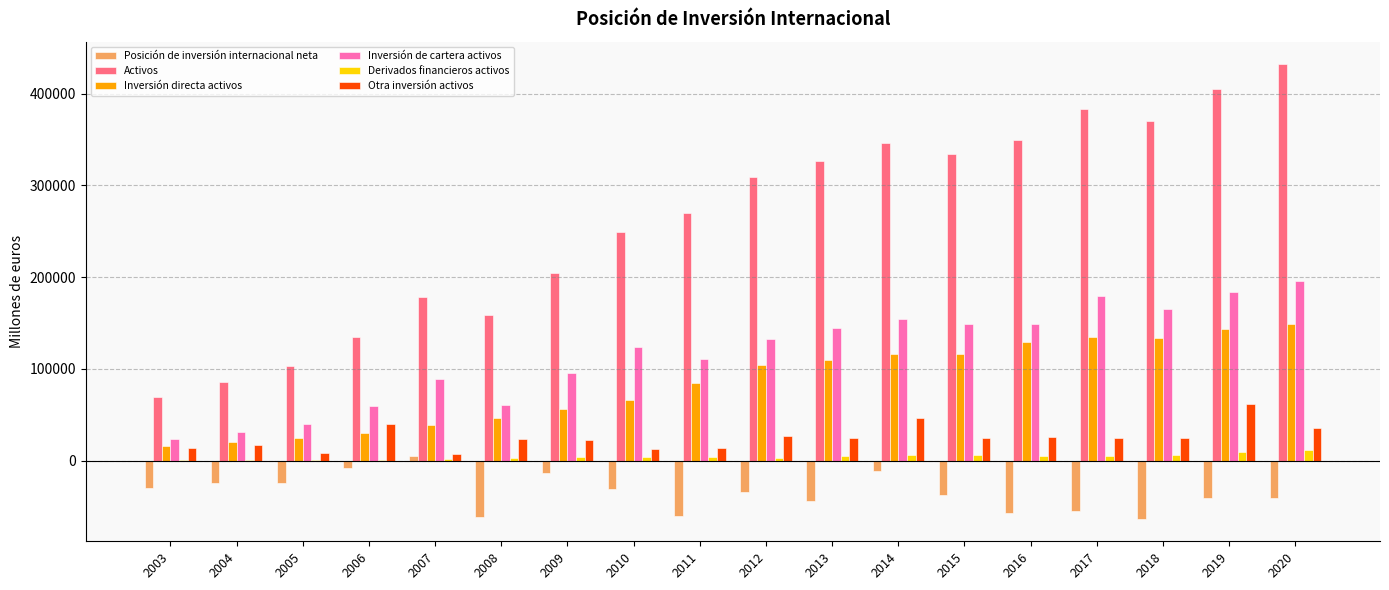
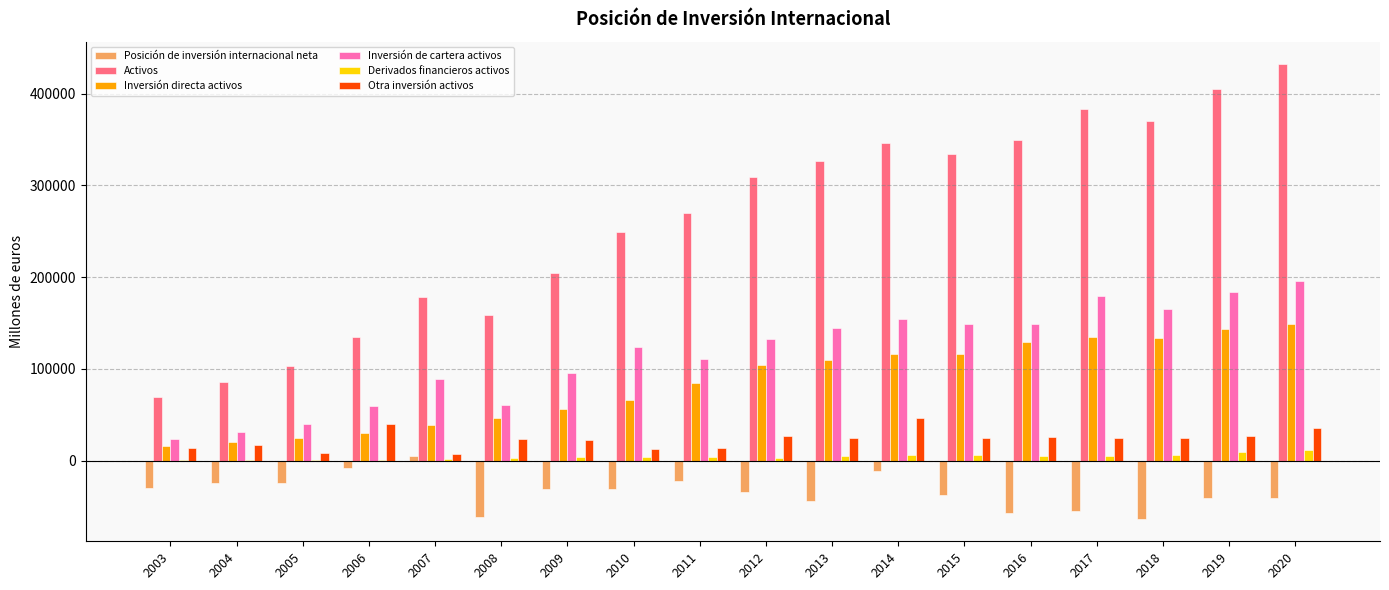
  {
    "Posición de inversión internacional neta": {
      "2003": -30000,
      "2004": -20000,
      "2005": -20000,
      "2006": -10000,
      "2007": 0,
      "2008": -60000,
-     "2009": -10000,
+     "2009": -30000,
      "2010": -30000,
-     "2011": -60000,
+     "2011": -20000,
      "2012": -30000,
      "2013": -40000,
      "2014": -10000,
      "2015": -40000,
      "2016": -60000,
      "2017": -60000,
      "2018": -60000,
      "2019": -40000,
      "2020": -40000
    },
    "Otra inversión activos": {
      "2003": 10000,
      "2004": 20000,
      "2005": 10000,
      "2006": 40000,
      "2007": 10000,
      "2008": 20000,
      "2009": 20000,
      "2010": 10000,
      "2011": 10000,
      "2012": 30000,
      "2013": 20000,
      "2014": 50000,
      "2015": 30000,
      "2016": 30000,
      "2017": 30000,
      "2018": 20000,
-     "2019": 60000,
+     "2019": 30000,
      "2020": 40000
    }
  }
